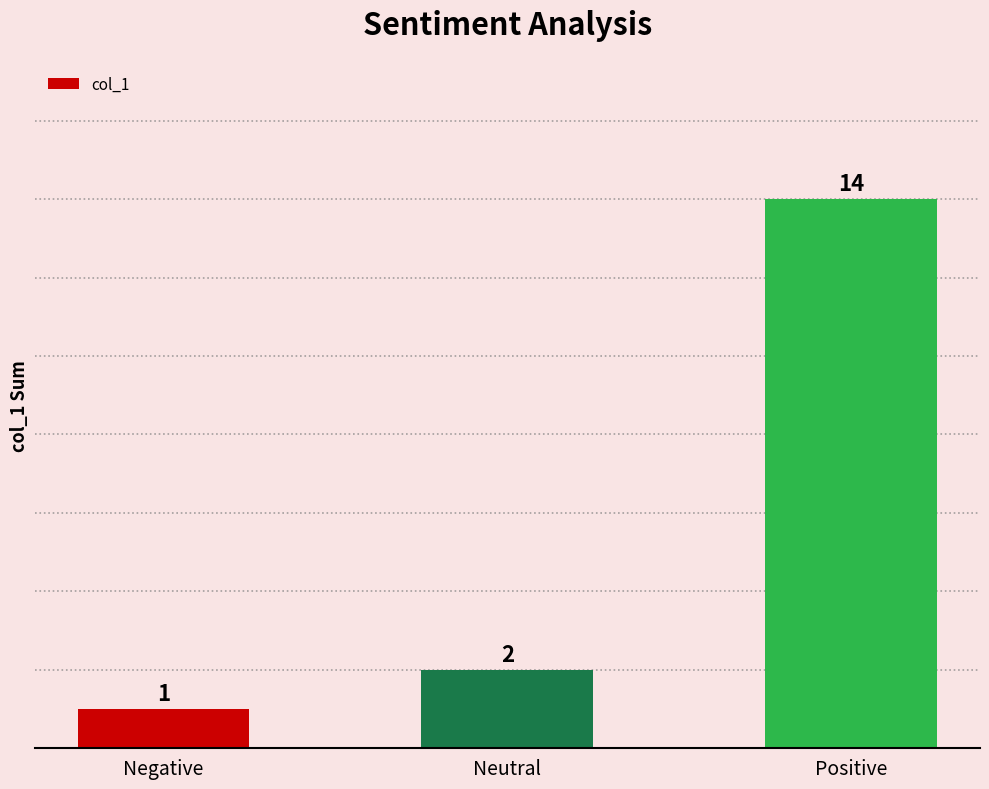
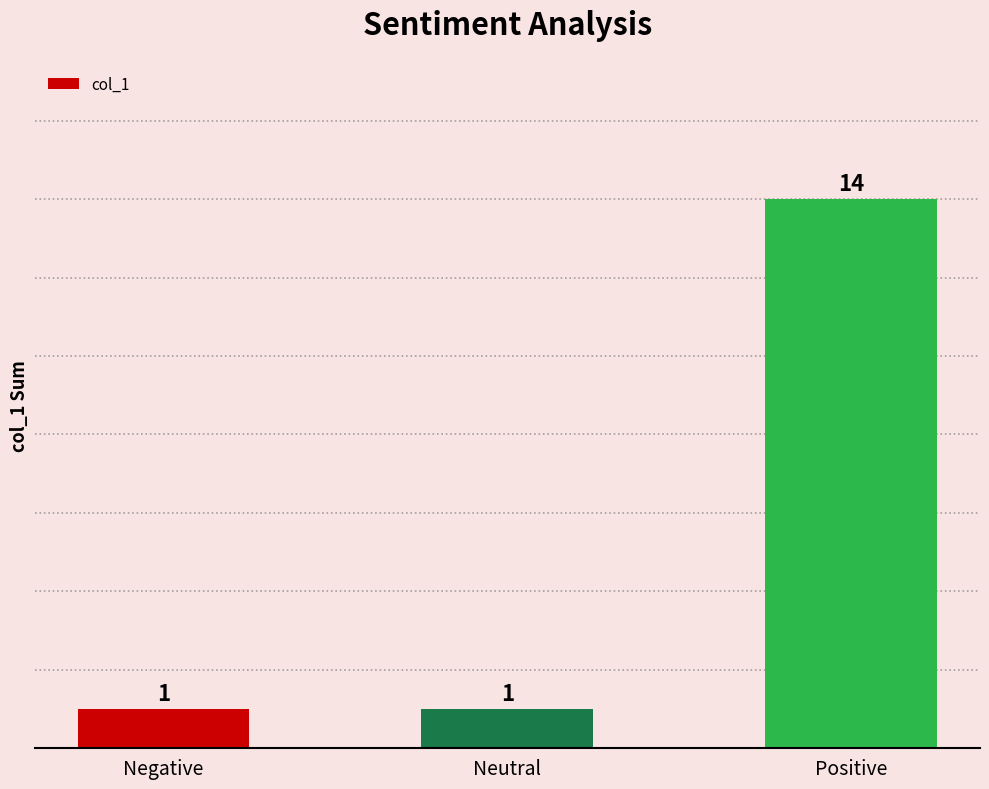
  {
    "Negative": 1,
-   "Neutral": 2,
+   "Neutral": 1,
    "Positive": 14
  }
